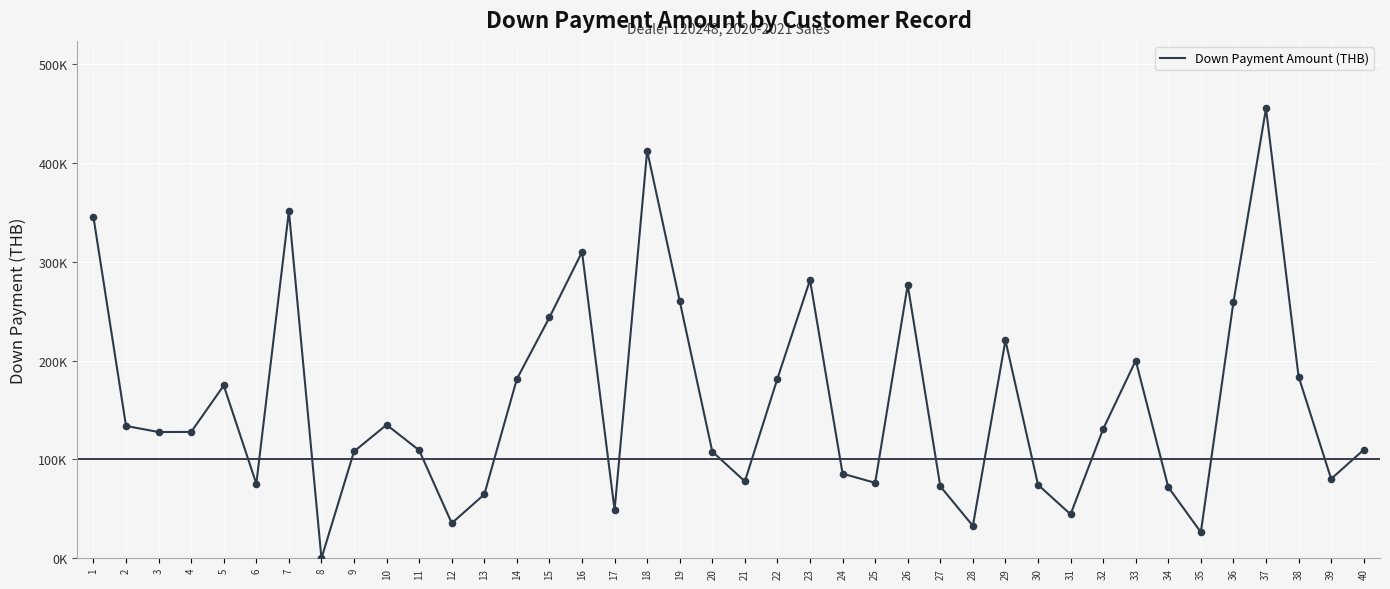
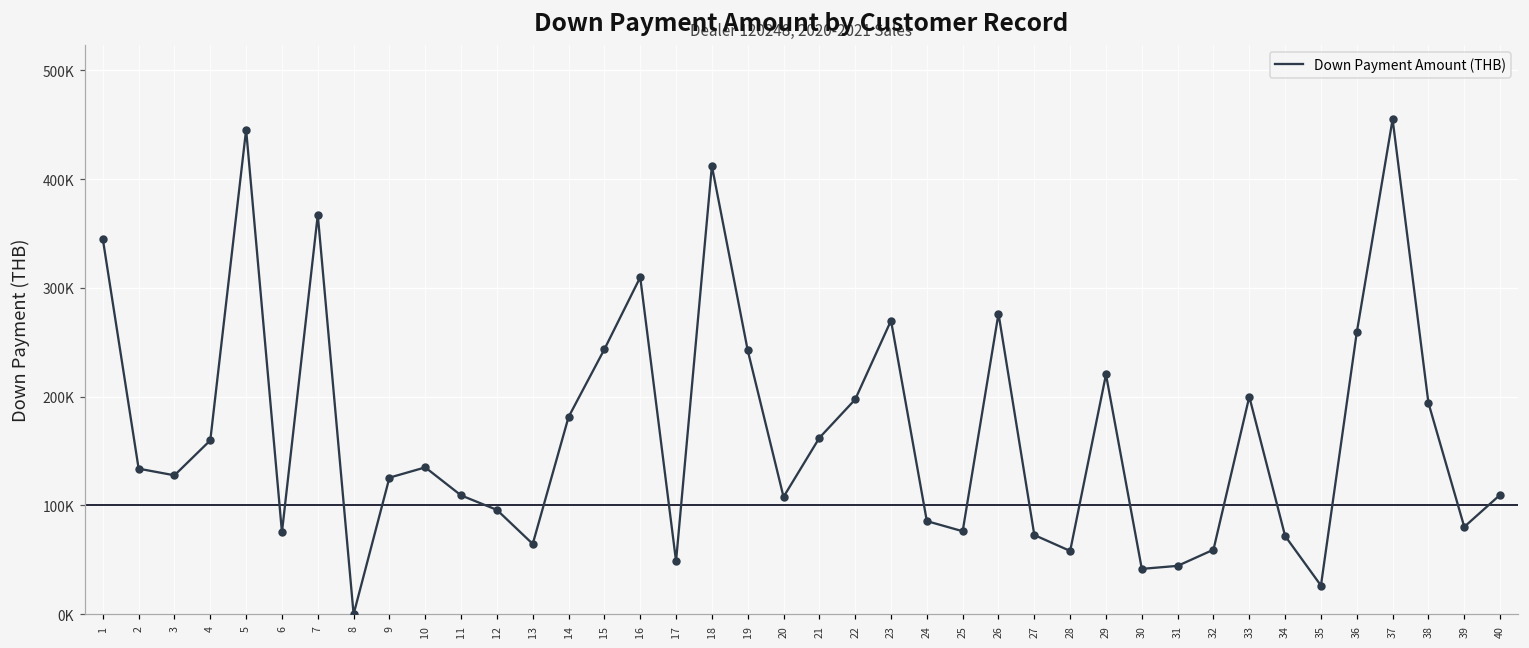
  {
    "1": 350000,
    "2": 130000,
    "3": 130000,
-   "4": 130000,
-   "5": 170000,
+   "4": 160000,
+   "5": 450000,
    "6": 80000,
-   "7": 350000,
+   "7": 370000,
    "8": 0,
-   "9": 110000,
+   "9": 130000,
    "10": 140000,
    "11": 110000,
-   "12": 40000,
+   "12": 100000,
    "13": 60000,
    "14": 180000,
    "15": 240000,
    "16": 310000,
    "17": 50000,
    "18": 410000,
-   "19": 260000,
+   "19": 240000,
    "20": 110000,
-   "21": 80000,
-   "22": 180000,
-   "23": 280000,
+   "21": 160000,
+   "22": 200000,
+   "23": 270000,
    "24": 90000,
    "25": 80000,
    "26": 280000,
    "27": 70000,
-   "28": 30000,
+   "28": 60000,
    "29": 220000,
-   "30": 70000,
+   "30": 40000,
    "31": 40000,
-   "32": 130000,
+   "32": 60000,
    "33": 200000,
    "34": 70000,
    "35": 30000,
    "36": 260000,
    "37": 460000,
-   "38": 180000,
+   "38": 190000,
    "39": 80000,
    "40": 110000
  }
